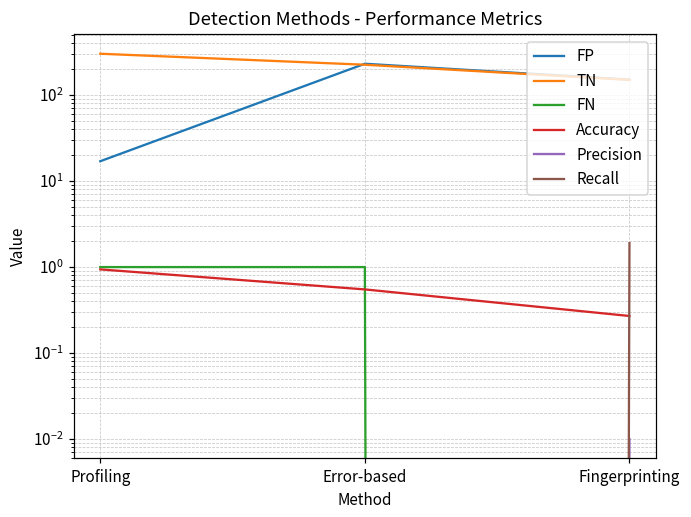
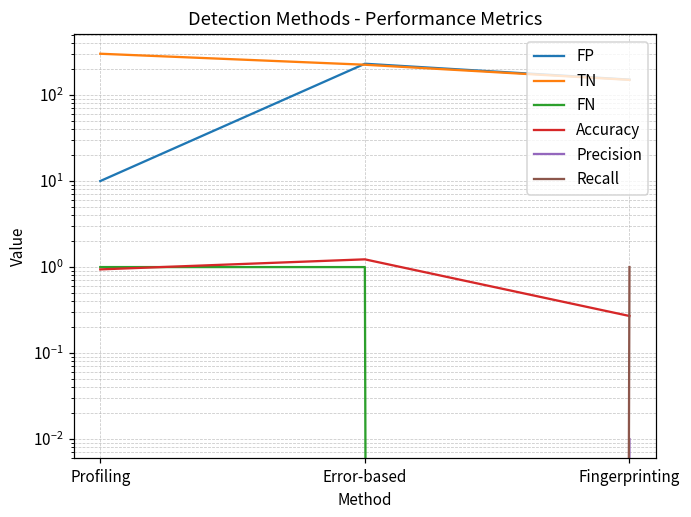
  {
    "FP": {
-     "Profiling": 17
+     "Profiling": 10
    },
    "TN": {
      "Profiling": 300
    },
    "FN": {
      "Error-based": 1.0
    },
    "Accuracy": {
-     "Error-based": 0.6,
+     "Error-based": 1.2,
      "Fingerprinting": 0.27
    },
    "Precision": {
      "Fingerprinting": 0.010
    },
    "Recall": {
-     "Fingerprinting": 1.9
+     "Fingerprinting": 1.0
    }
  }
